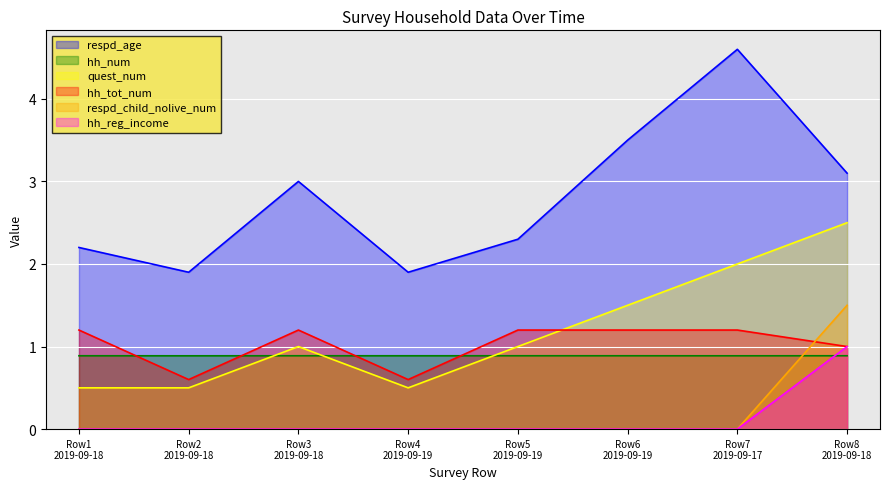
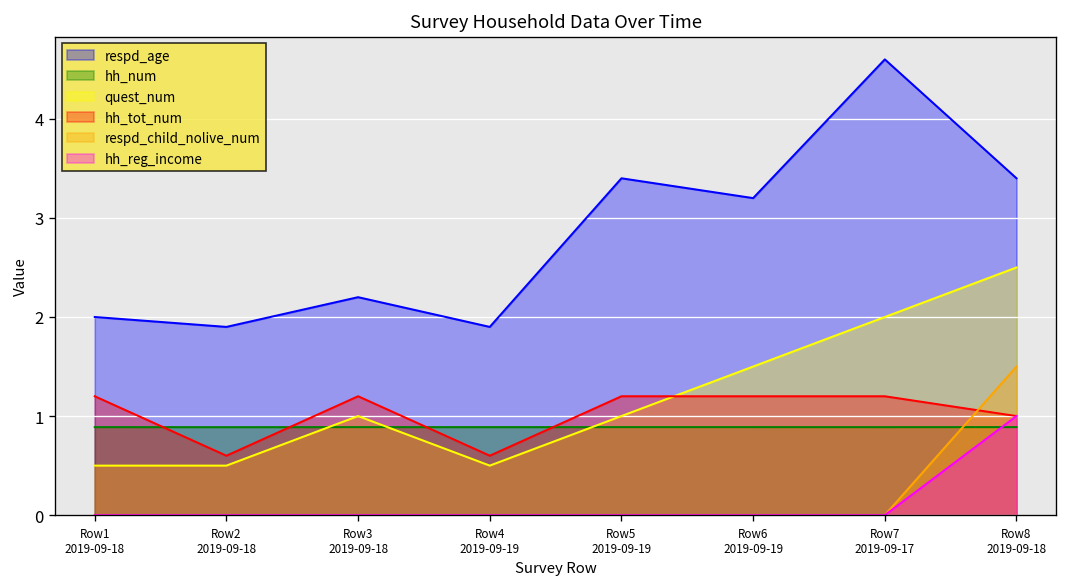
  {
    "respd_age": {
-     "Row1 2019-09-18": 2.2,
+     "Row1 2019-09-18": 2.0,
      "Row2 2019-09-18": 1.9,
-     "Row3 2019-09-18": 3.0,
+     "Row3 2019-09-18": 2.2,
      "Row4 2019-09-19": 1.9,
-     "Row5 2019-09-19": 2.3,
-     "Row6 2019-09-19": 3.5,
+     "Row5 2019-09-19": 3.4,
+     "Row6 2019-09-19": 3.2,
      "Row7 2019-09-17": 4.6,
-     "Row8 2019-09-18": 3.1
+     "Row8 2019-09-18": 3.4
    },
    "hh_num": {
      "Row1 2019-09-18": 0.9,
      "Row2 2019-09-18": 0.9,
      "Row3 2019-09-18": 0.9,
      "Row4 2019-09-19": 0.9,
      "Row5 2019-09-19": 0.9,
      "Row6 2019-09-19": 0.9,
      "Row7 2019-09-17": 0.9,
      "Row8 2019-09-18": 0.9
    },
    "hh_tot_num": {
      "Row1 2019-09-18": 1.2,
      "Row2 2019-09-18": 0.6,
      "Row3 2019-09-18": 1.2,
      "Row4 2019-09-19": 0.6,
      "Row5 2019-09-19": 1.2,
      "Row6 2019-09-19": 1.2,
      "Row7 2019-09-17": 1.2
    }
  }
